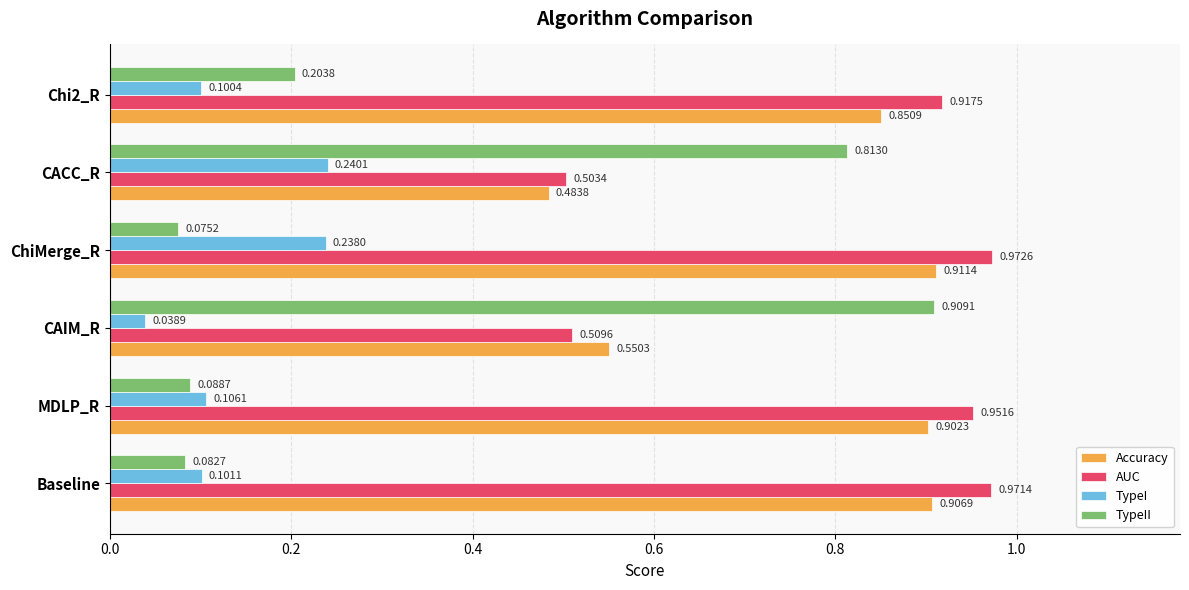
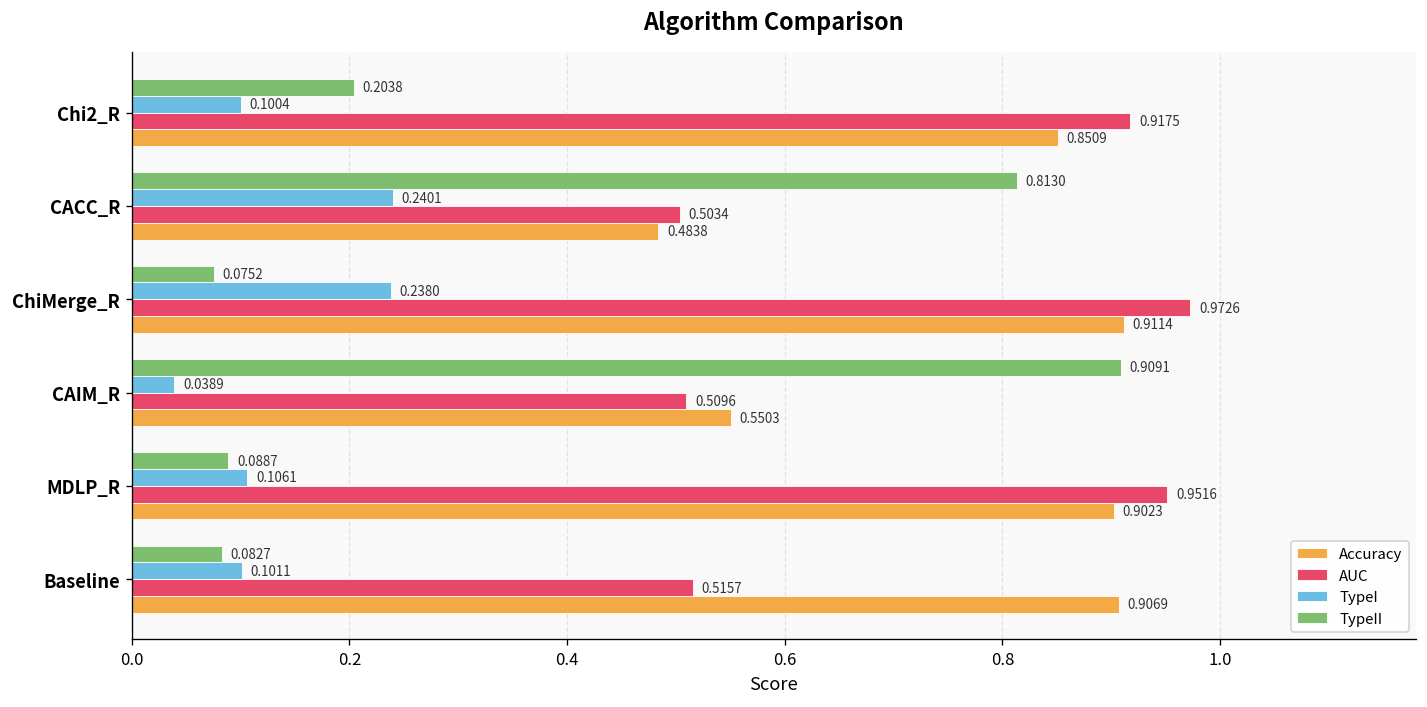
  {
    "Accuracy": {
      "Chi2_R": 0.8509,
      "CACC_R": 0.4838,
      "ChiMerge_R": 0.9114,
      "CAIM_R": 0.5503,
      "MDLP_R": 0.9023,
      "Baseline": 0.9069
    },
    "AUC": {
      "Chi2_R": 0.9175,
      "CACC_R": 0.5034,
      "ChiMerge_R": 0.9726,
      "CAIM_R": 0.5096,
      "MDLP_R": 0.9516,
-     "Baseline": 0.9714
+     "Baseline": 0.5157
    },
    "TypeI": {
      "Chi2_R": 0.1004,
      "CACC_R": 0.2401,
      "ChiMerge_R": 0.2380,
      "CAIM_R": 0.0389,
      "MDLP_R": 0.1061,
      "Baseline": 0.1011
    },
    "TypeII": {
      "Chi2_R": 0.2038,
      "CACC_R": 0.8130,
      "ChiMerge_R": 0.0752,
      "CAIM_R": 0.9091,
      "MDLP_R": 0.0887,
      "Baseline": 0.0827
    }
  }
